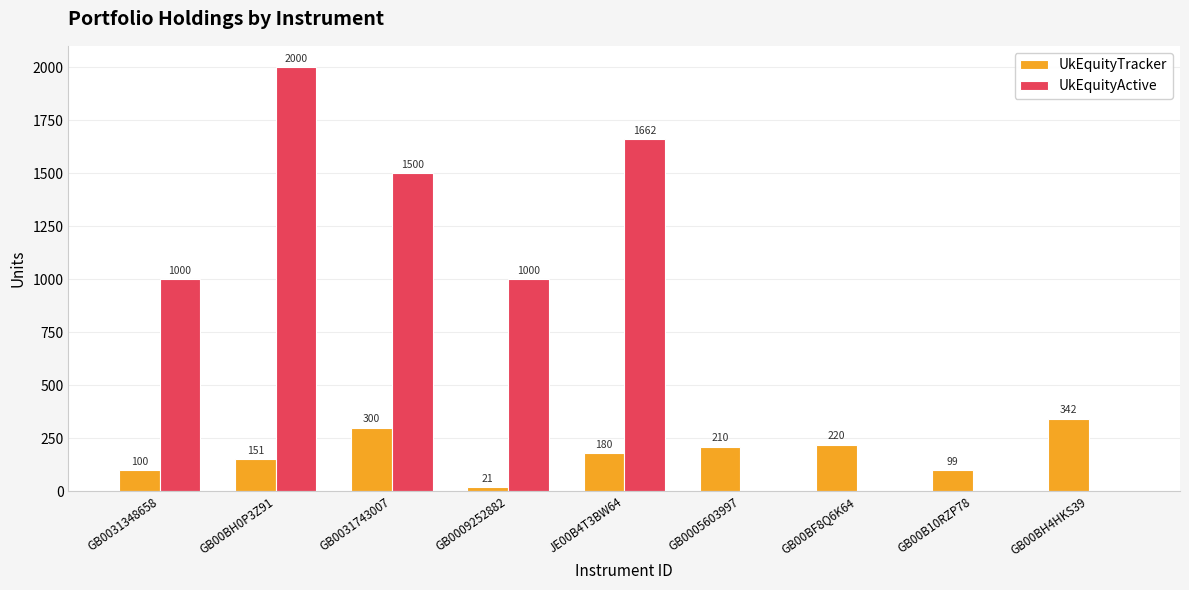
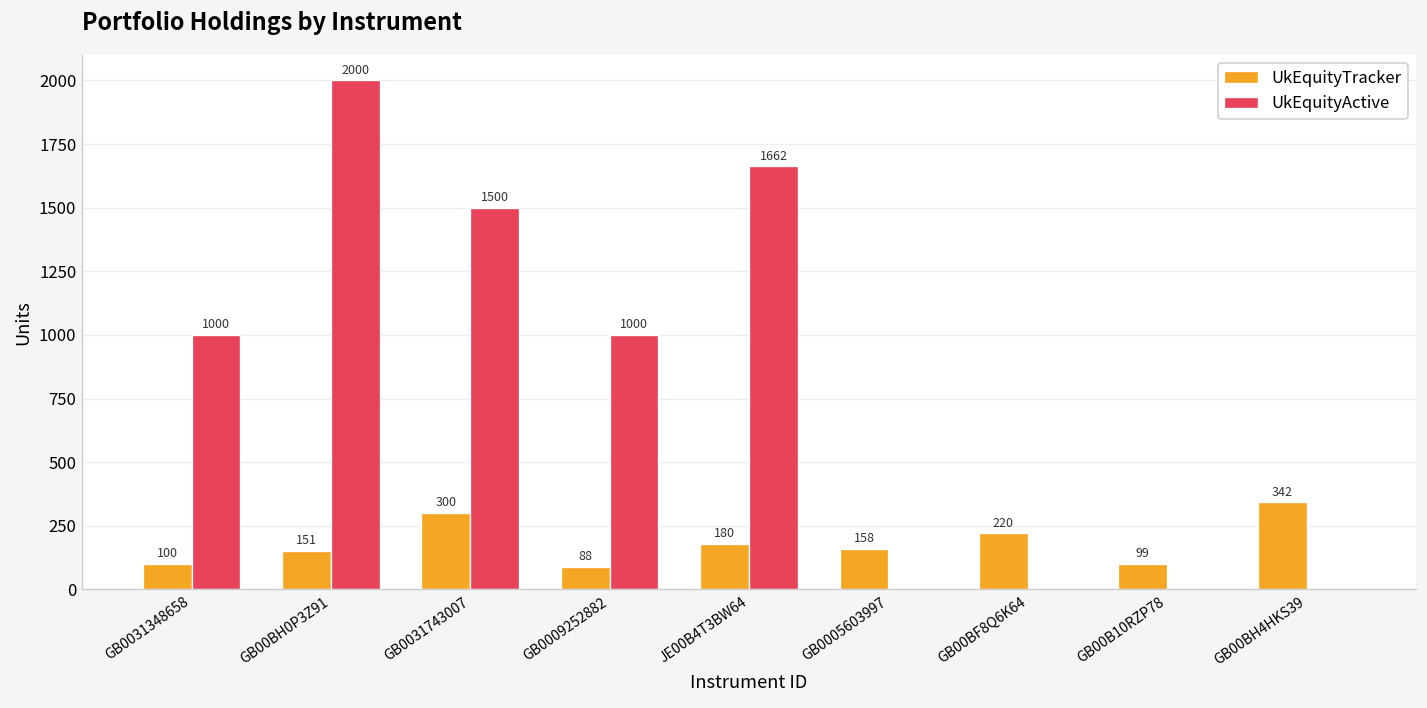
  {
    "UkEquityTracker": {
      "GB0031348658": 100,
      "GB00BH0P3Z91": 151,
      "GB0031743007": 300,
-     "GB0009252882": 21,
+     "GB0009252882": 88,
      "JE00B4T3BW64": 180,
-     "GB0005603997": 210,
+     "GB0005603997": 158,
      "GB00BF8Q6K64": 220,
      "GB00B10RZP78": 99,
      "GB00BH4HKS39": 342
    },
    "UkEquityActive": {
      "GB0031348658": 1000,
      "GB00BH0P3Z91": 2000,
      "GB0031743007": 1500,
      "GB0009252882": 1000,
      "JE00B4T3BW64": 1662
    }
  }
